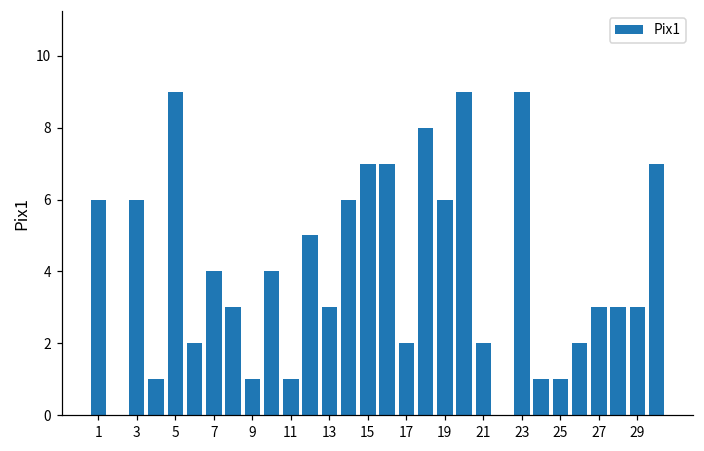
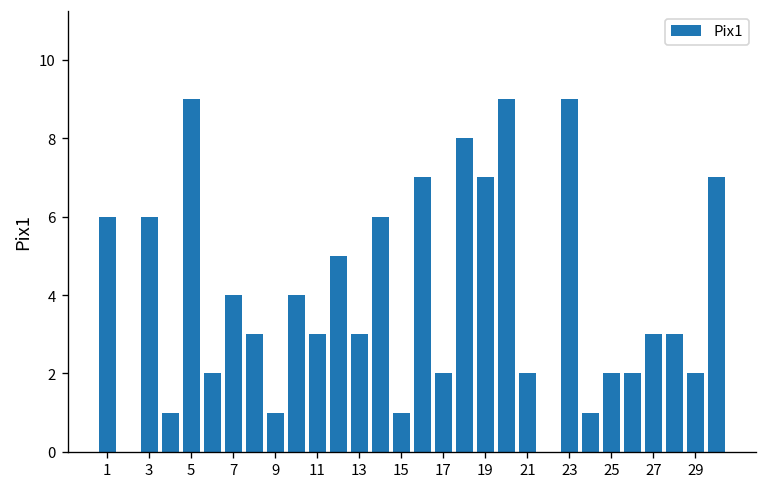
  {
    "1": 6,
    "3": 6,
    "5": 9,
    "7": 4,
    "9": 1,
-   "11": 1,
+   "11": 3,
    "13": 3,
-   "15": 7,
+   "15": 1,
    "17": 2,
-   "19": 6,
+   "19": 7,
    "21": 2,
    "23": 9,
-   "25": 1,
+   "25": 2,
    "27": 3,
-   "29": 3
+   "29": 2
  }
